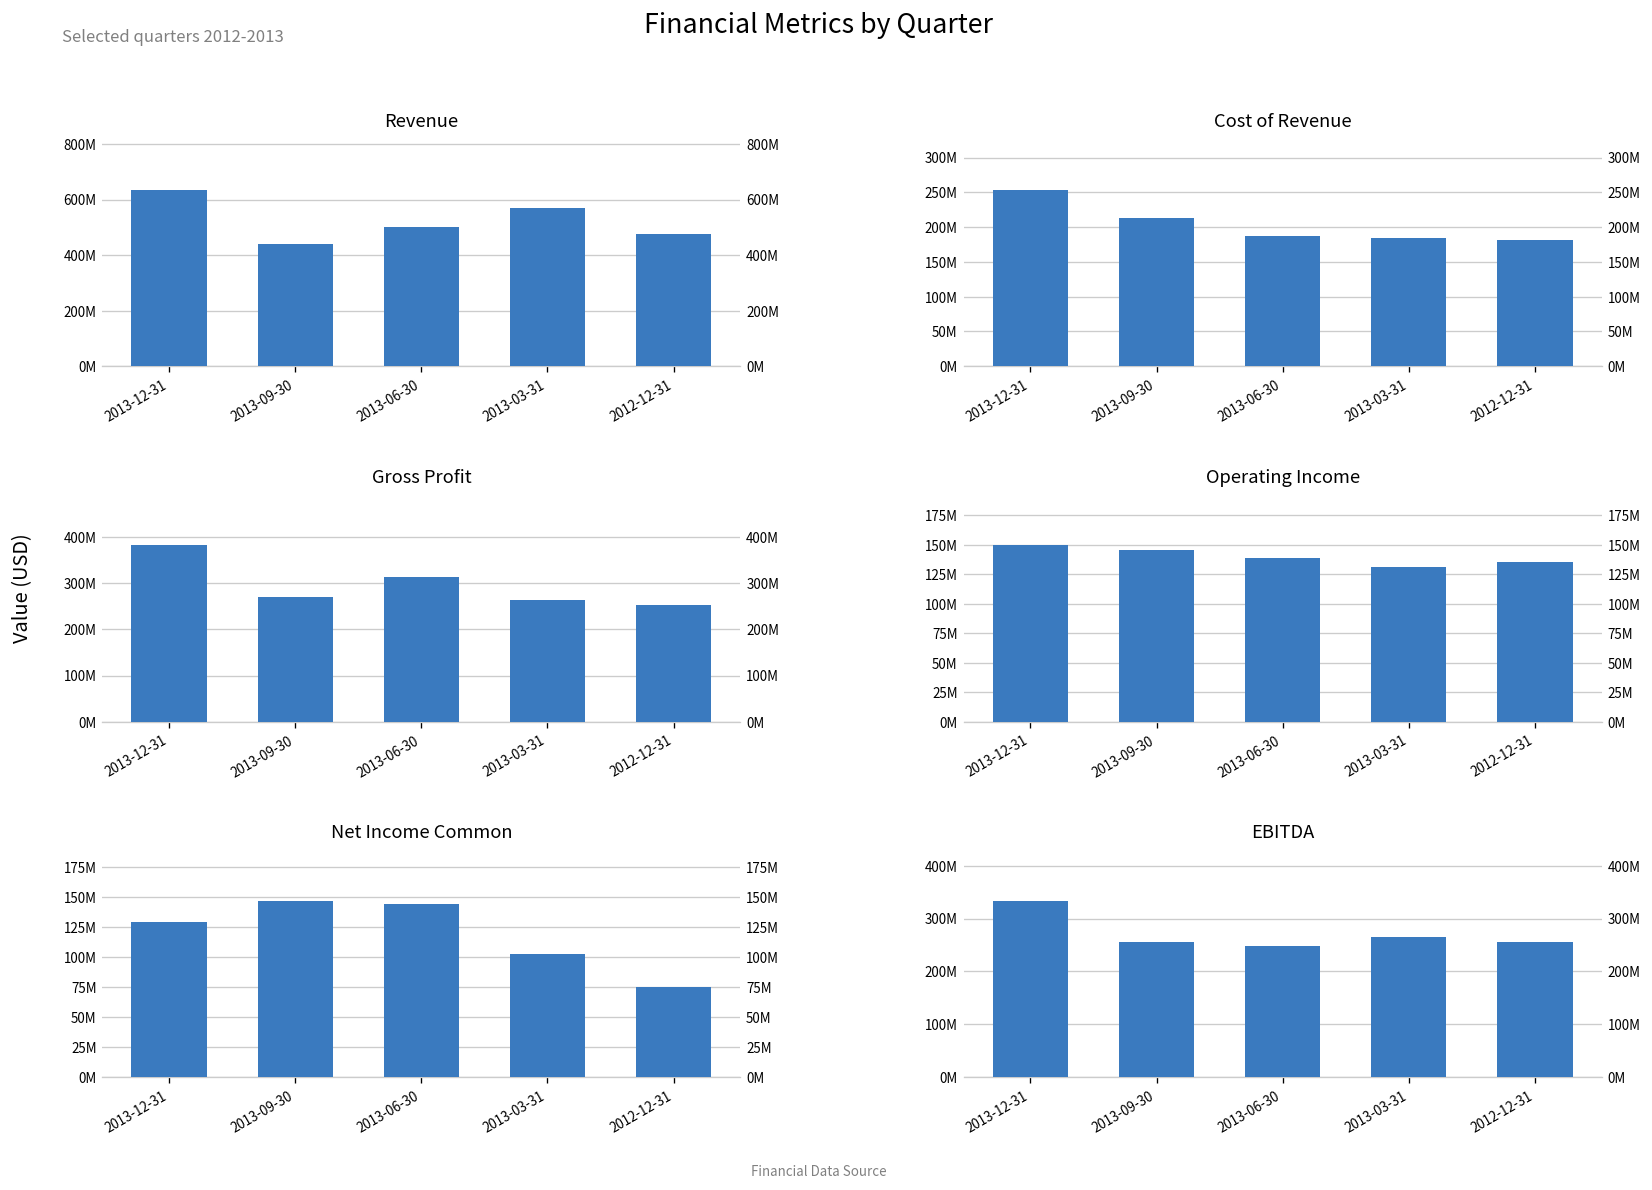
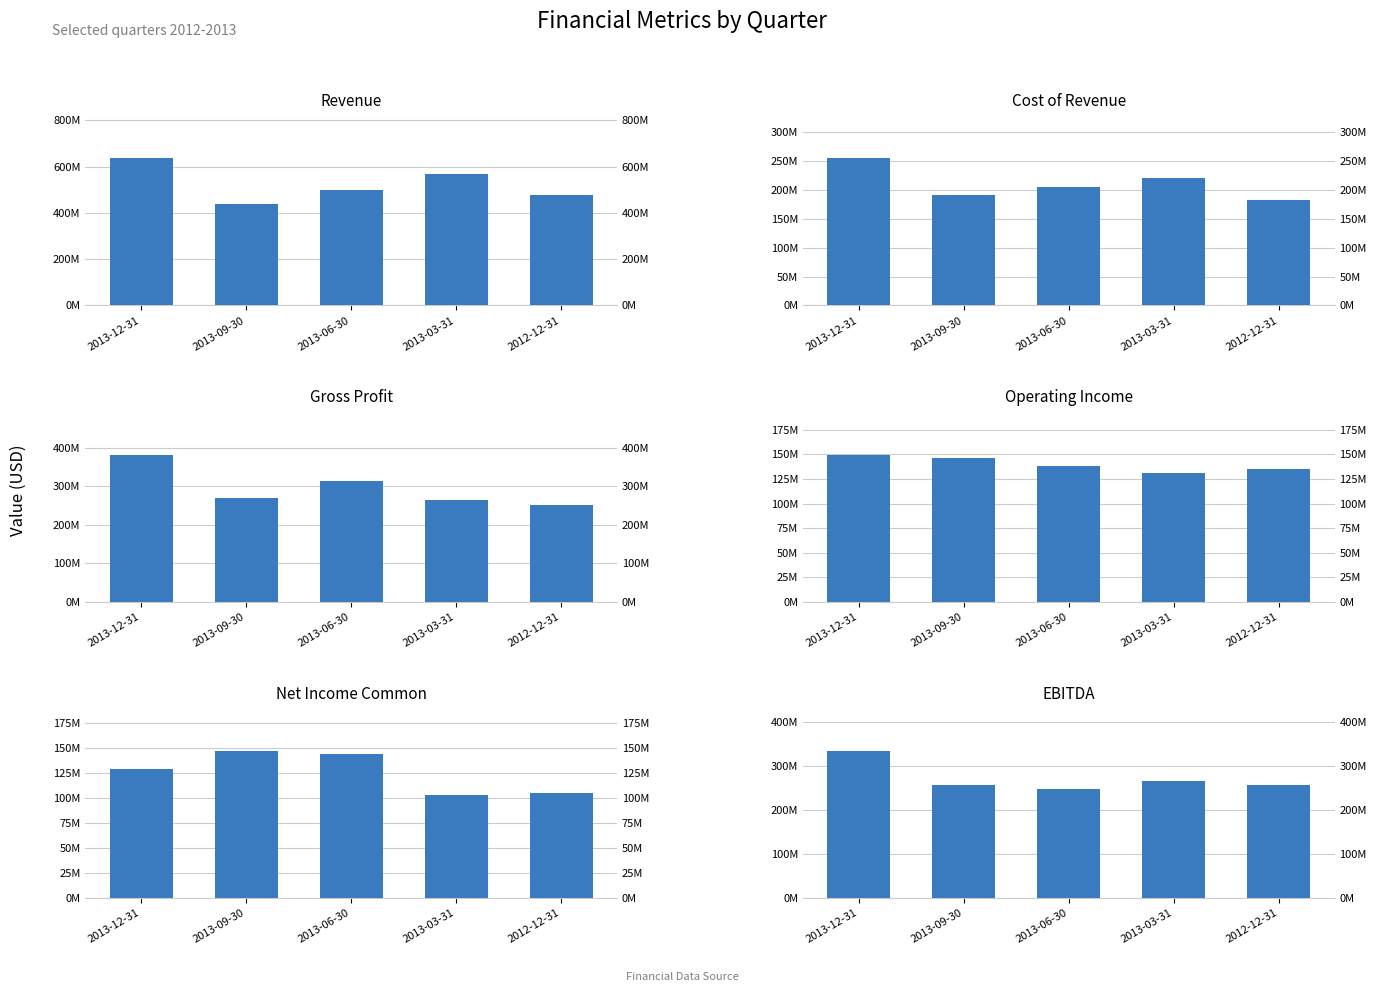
  {
    "Revenue": {
      "2013-12-31": 640000000,
      "2013-09-30": 440000000,
      "2013-06-30": 500000000,
      "2013-03-31": 570000000,
      "2012-12-31": 480000000
    },
    "Cost of Revenue": {
      "2013-12-31": 250000000,
-     "2013-09-30": 210000000,
-     "2013-06-30": 190000000,
-     "2013-03-31": 180000000,
+     "2013-09-30": 190000000,
+     "2013-06-30": 200000000,
+     "2013-03-31": 220000000,
      "2012-12-31": 180000000
    },
    "Gross Profit": {
      "2013-12-31": 380000000,
      "2013-09-30": 270000000,
      "2013-06-30": 310000000,
      "2013-03-31": 260000000,
      "2012-12-31": 250000000
    },
    "Operating Income": {
      "2013-12-31": 150000000,
      "2013-09-30": 150000000,
      "2013-06-30": 140000000,
      "2013-03-31": 130000000,
      "2012-12-31": 140000000
    },
    "Net Income Common": {
      "2013-12-31": 129000000,
      "2013-09-30": 147000000,
      "2013-06-30": 144000000,
      "2013-03-31": 103000000,
-     "2012-12-31": 75000000
+     "2012-12-31": 105000000
    },
    "EBITDA": {
      "2013-12-31": 330000000,
      "2013-09-30": 260000000,
      "2013-06-30": 250000000,
      "2013-03-31": 270000000,
      "2012-12-31": 260000000
    }
  }
